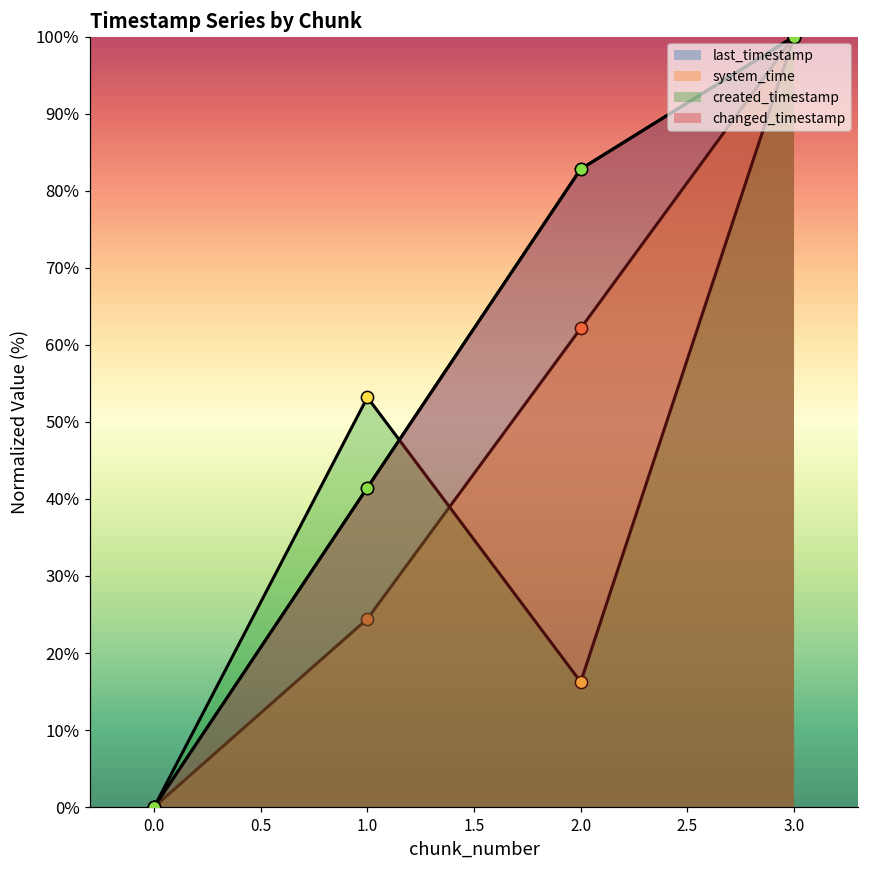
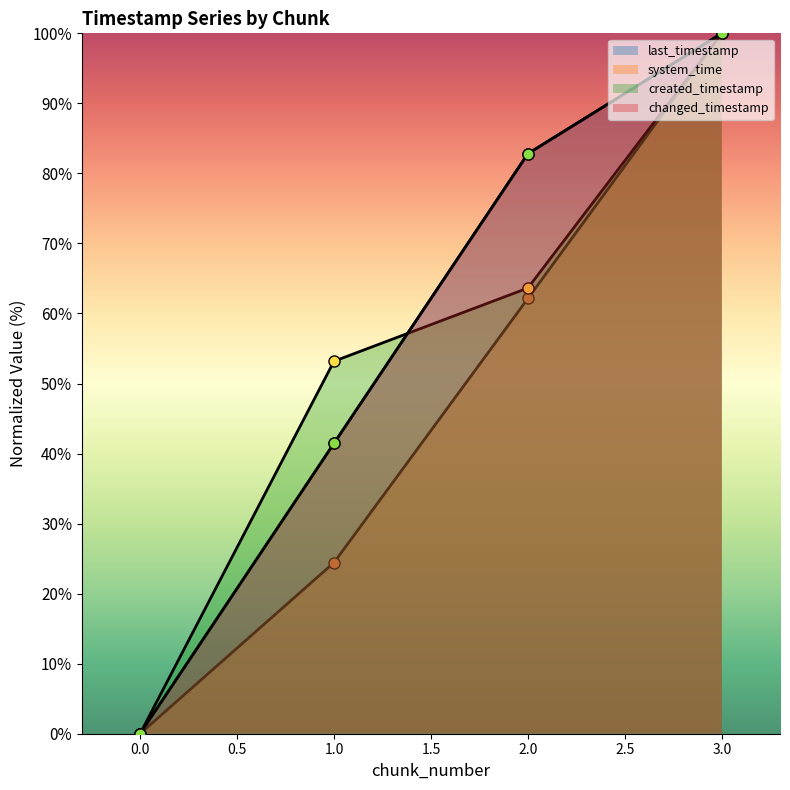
  {
    "created_timestamp": {
      "1.0": "53%",
-     "2.0": "16%"
+     "2.0": "64%"
    }
  }
